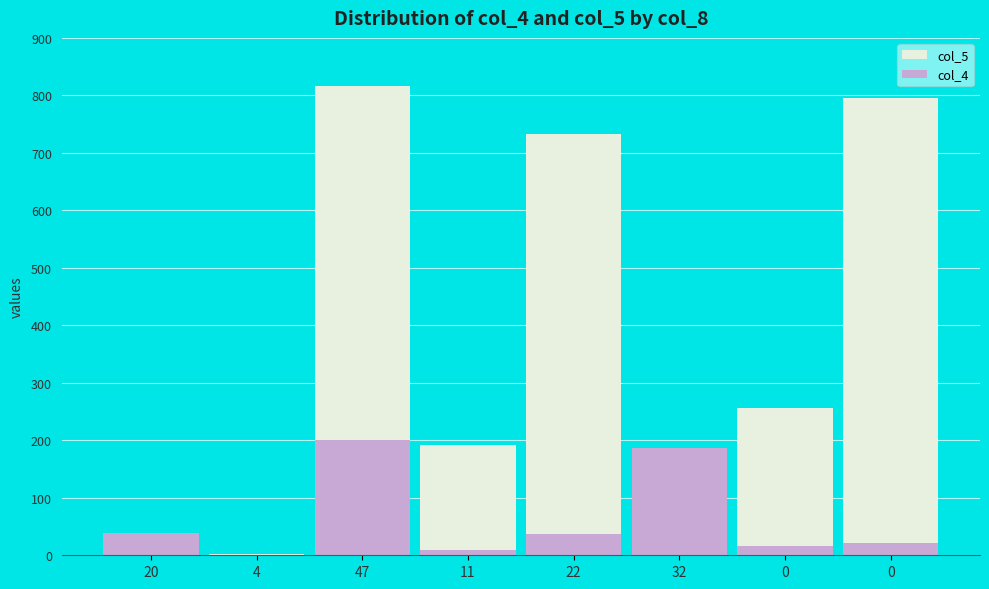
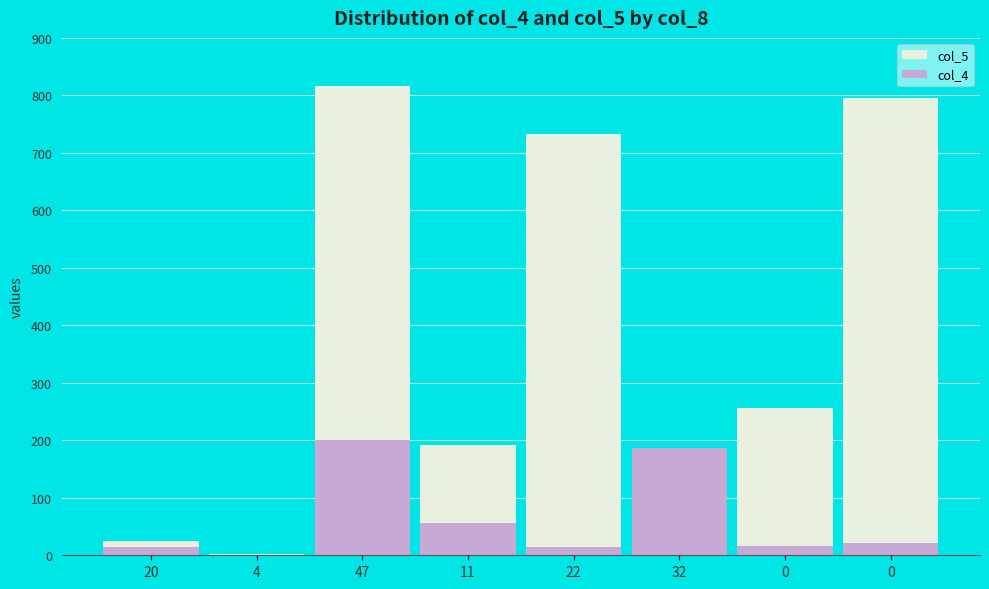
  {
    "col_5": {
      "47": 820,
      "11": 190,
      "22": 730
    },
    "col_4": {
-     "20": 40,
+     "20": 20,
      "4": 0,
-     "11": 10,
-     "22": 40,
+     "11": 60,
+     "22": 10,
      "32": 190
    }
  }
